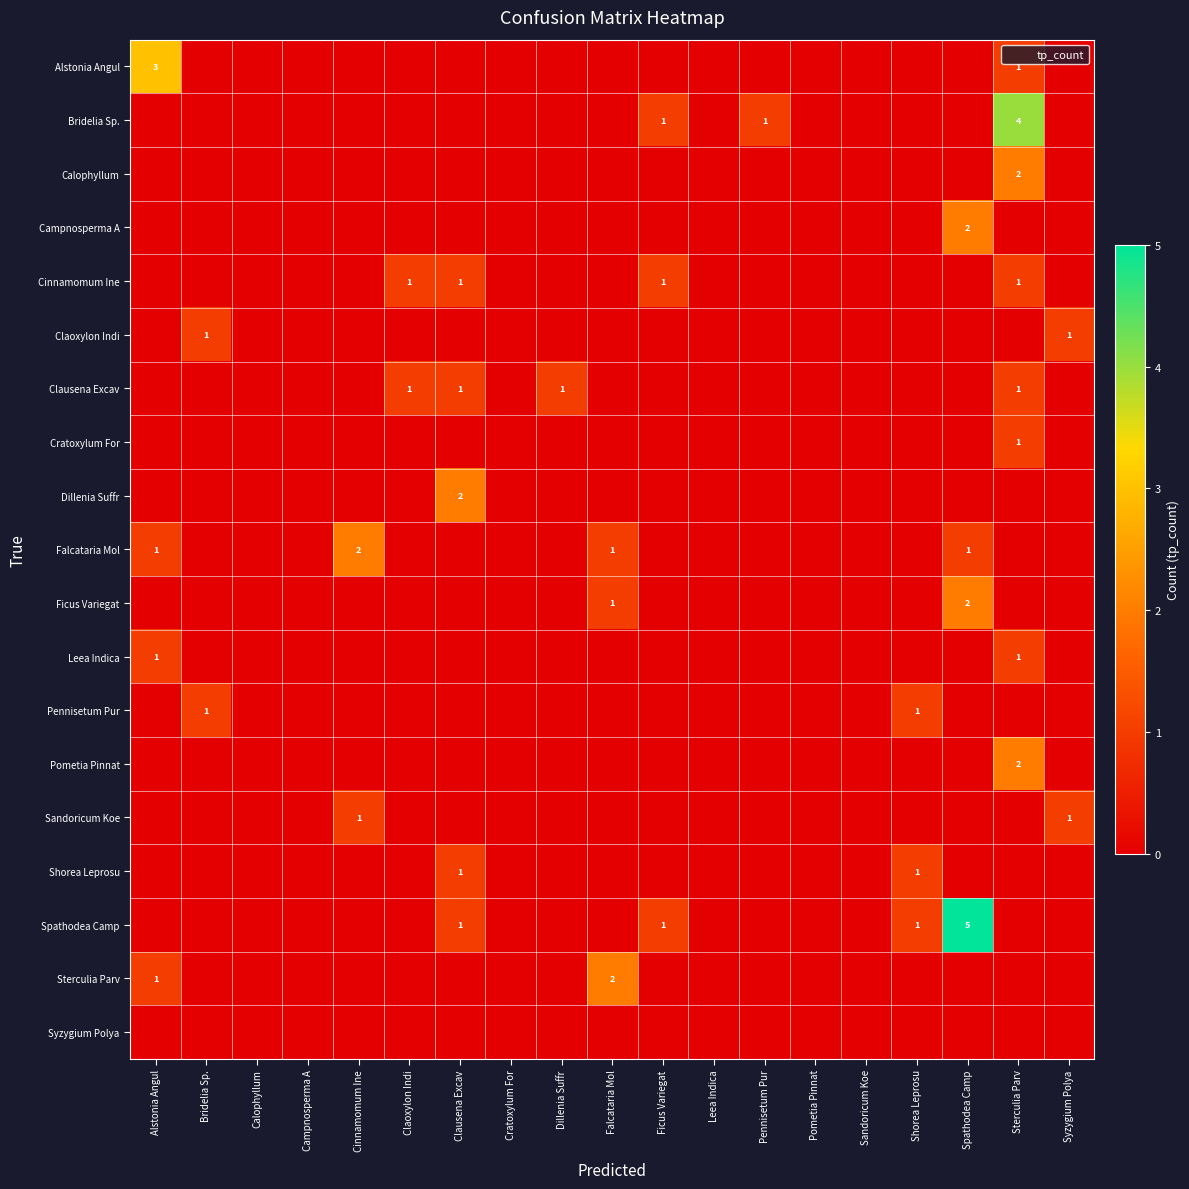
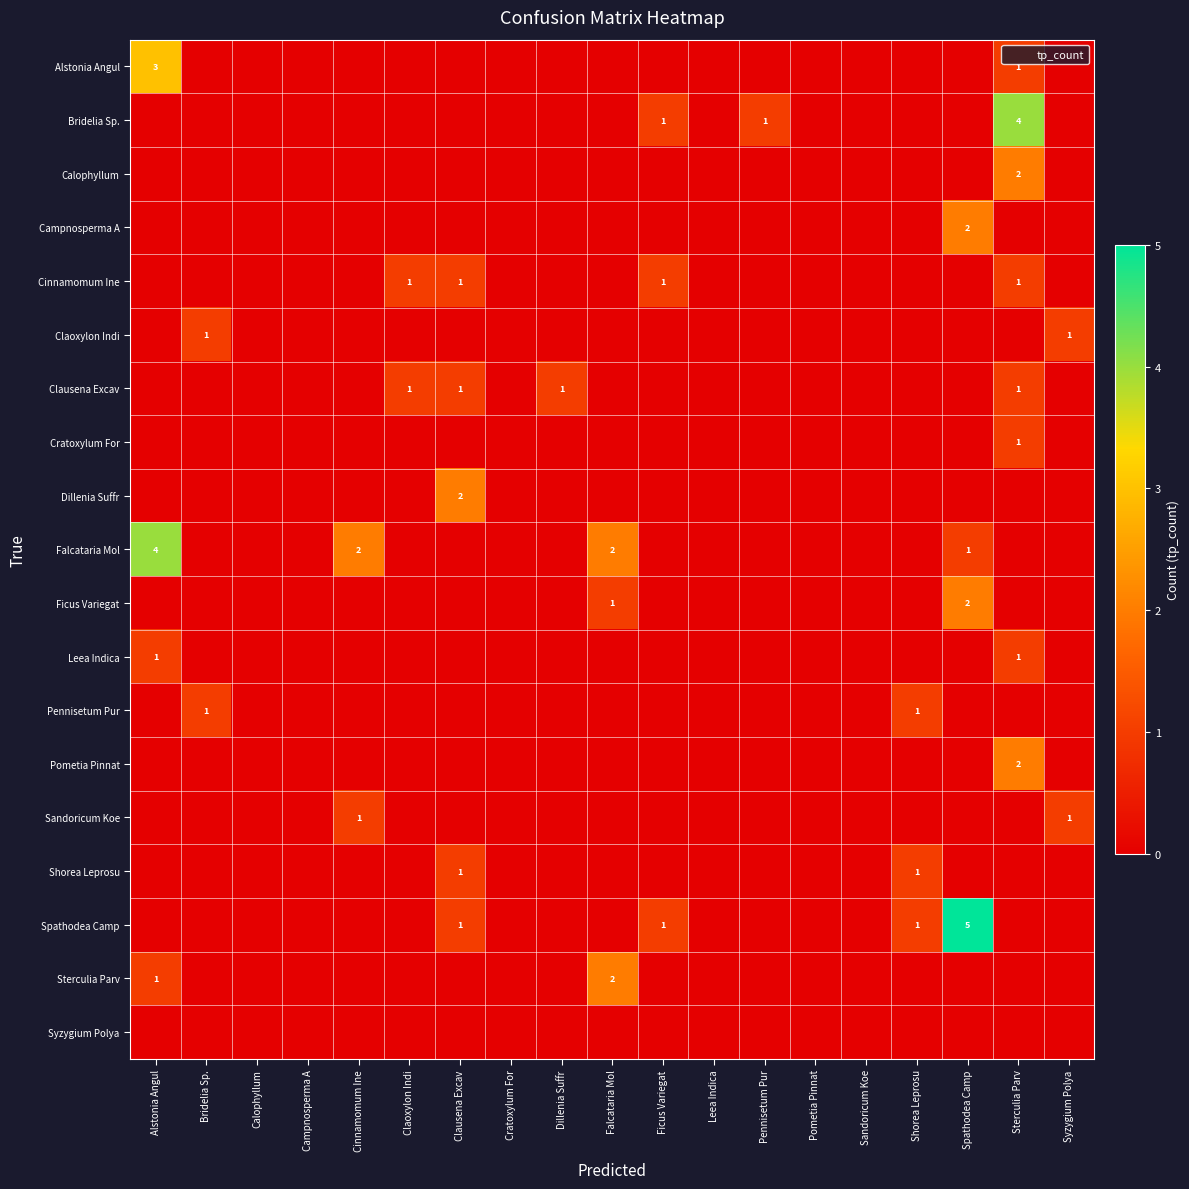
  {
    "Alstonia Angul": {
      "Alstonia Angul": 3
    },
    "Bridelia Sp.": {
      "Ficus Variegat": 1,
      "Pennisetum Pur": 1,
      "Sterculia Parv": 4
    },
    "Calophyllum": {
      "Sterculia Parv": 2
    },
    "Campnosperma A": {
      "Spathodea Camp": 2
    },
    "Cinnamomum Ine": {
      "Claoxylon Indi": 1,
      "Clausena Excav": 1,
      "Ficus Variegat": 1,
      "Sterculia Parv": 1
    },
    "Claoxylon Indi": {
      "Bridelia Sp.": 1,
      "Syzygium Polya": 1
    },
    "Clausena Excav": {
      "Claoxylon Indi": 1,
      "Clausena Excav": 1,
      "Dillenia Suffr": 1,
      "Sterculia Parv": 1
    },
    "Cratoxylum For": {
      "Sterculia Parv": 1
    },
    "Dillenia Suffr": {
      "Clausena Excav": 2
    },
    "Falcataria Mol": {
-     "Alstonia Angul": 1,
+     "Alstonia Angul": 4,
      "Cinnamomum Ine": 2,
-     "Falcataria Mol": 1,
+     "Falcataria Mol": 2,
      "Spathodea Camp": 1
    },
    "Ficus Variegat": {
      "Falcataria Mol": 1,
      "Spathodea Camp": 2
    },
    "Leea Indica": {
      "Alstonia Angul": 1,
      "Sterculia Parv": 1
    },
    "Pennisetum Pur": {
      "Bridelia Sp.": 1,
      "Shorea Leprosu": 1
    },
    "Pometia Pinnat": {
      "Sterculia Parv": 2
    },
    "Sandoricum Koe": {
      "Cinnamomum Ine": 1,
      "Syzygium Polya": 1
    },
    "Shorea Leprosu": {
      "Clausena Excav": 1,
      "Shorea Leprosu": 1
    },
    "Spathodea Camp": {
      "Clausena Excav": 1,
      "Ficus Variegat": 1,
      "Shorea Leprosu": 1,
      "Spathodea Camp": 5
    },
    "Sterculia Parv": {
      "Alstonia Angul": 1,
      "Falcataria Mol": 2
    }
  }
